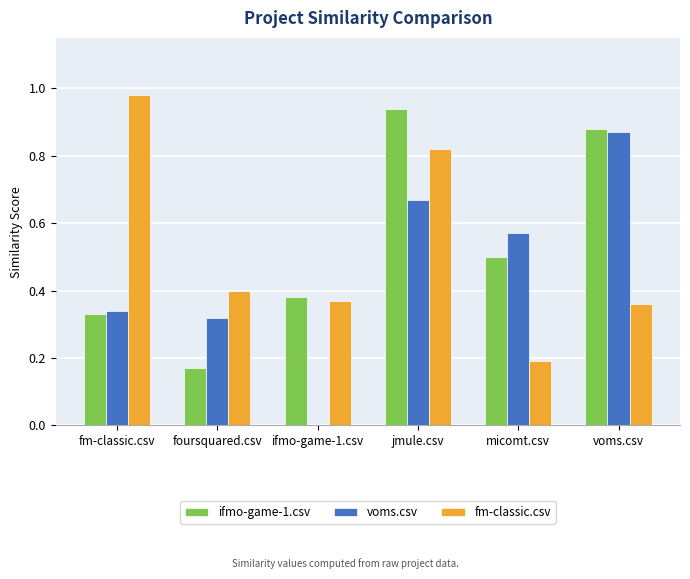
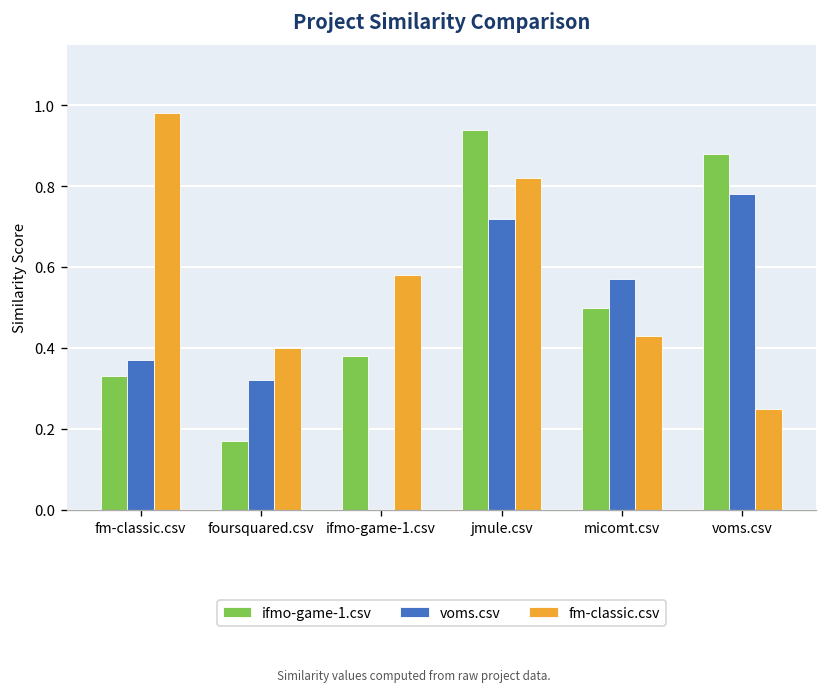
  {
    "ifmo-game-1.csv": {
      "fm-classic.csv": 0.33,
      "foursquared.csv": 0.17,
      "ifmo-game-1.csv": 0.38,
      "jmule.csv": 0.94,
      "micomt.csv": 0.50,
      "voms.csv": 0.88
    },
    "voms.csv": {
-     "fm-classic.csv": 0.34,
+     "fm-classic.csv": 0.37,
      "foursquared.csv": 0.32,
      "ifmo-game-1.csv": 0.00,
-     "jmule.csv": 0.67,
+     "jmule.csv": 0.72,
      "micomt.csv": 0.57,
-     "voms.csv": 0.87
+     "voms.csv": 0.78
    },
    "fm-classic.csv": {
      "fm-classic.csv": 0.98,
      "foursquared.csv": 0.40,
-     "ifmo-game-1.csv": 0.37,
+     "ifmo-game-1.csv": 0.58,
      "jmule.csv": 0.82,
-     "micomt.csv": 0.19,
-     "voms.csv": 0.36
+     "micomt.csv": 0.43,
+     "voms.csv": 0.25
    }
  }
